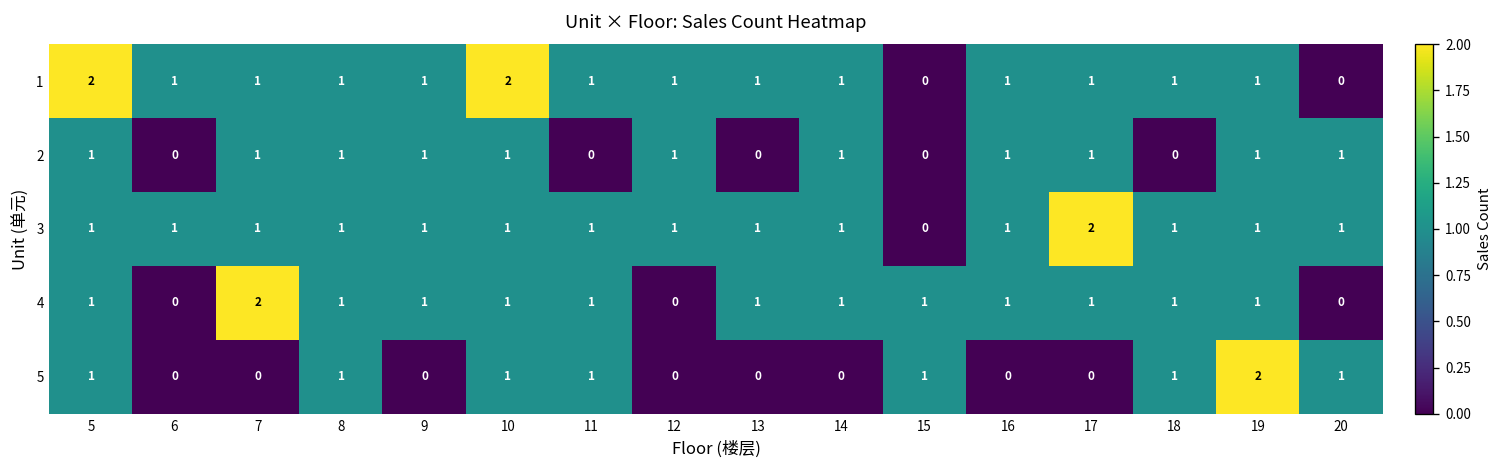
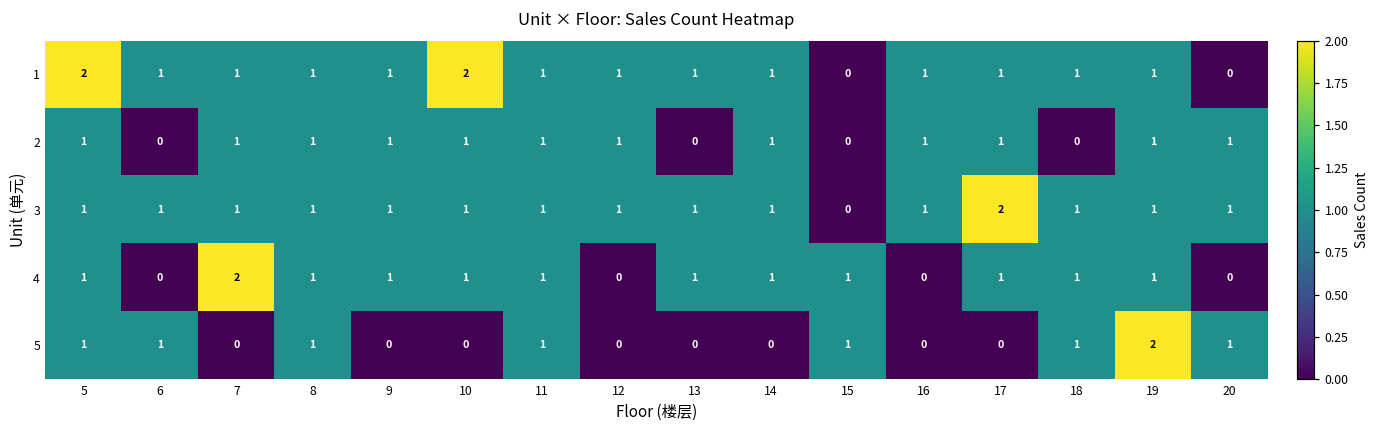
  {
    "1": {
      "5": 2,
      "6": 1,
      "7": 1,
      "8": 1,
      "9": 1,
      "10": 2,
      "11": 1,
      "12": 1,
      "13": 1,
      "14": 1,
      "15": 0,
      "16": 1,
      "17": 1,
      "18": 1,
      "19": 1,
      "20": 0
    },
    "2": {
      "5": 1,
      "6": 0,
      "7": 1,
      "8": 1,
      "9": 1,
      "10": 1,
-     "11": 0,
+     "11": 1,
      "12": 1,
      "13": 0,
      "14": 1,
      "15": 0,
      "16": 1,
      "17": 1,
      "18": 0,
      "19": 1,
      "20": 1
    },
    "3": {
      "5": 1,
      "6": 1,
      "7": 1,
      "8": 1,
      "9": 1,
      "10": 1,
      "11": 1,
      "12": 1,
      "13": 1,
      "14": 1,
      "15": 0,
      "16": 1,
      "17": 2,
      "18": 1,
      "19": 1,
      "20": 1
    },
    "4": {
      "5": 1,
      "6": 0,
      "7": 2,
      "8": 1,
      "9": 1,
      "10": 1,
      "11": 1,
      "12": 0,
      "13": 1,
      "14": 1,
      "15": 1,
-     "16": 1,
+     "16": 0,
      "17": 1,
      "18": 1,
      "19": 1,
      "20": 0
    },
    "5": {
      "5": 1,
-     "6": 0,
+     "6": 1,
      "7": 0,
      "8": 1,
      "9": 0,
-     "10": 1,
+     "10": 0,
      "11": 1,
      "12": 0,
      "13": 0,
      "14": 0,
      "15": 1,
      "16": 0,
      "17": 0,
      "18": 1,
      "19": 2,
      "20": 1
    }
  }
